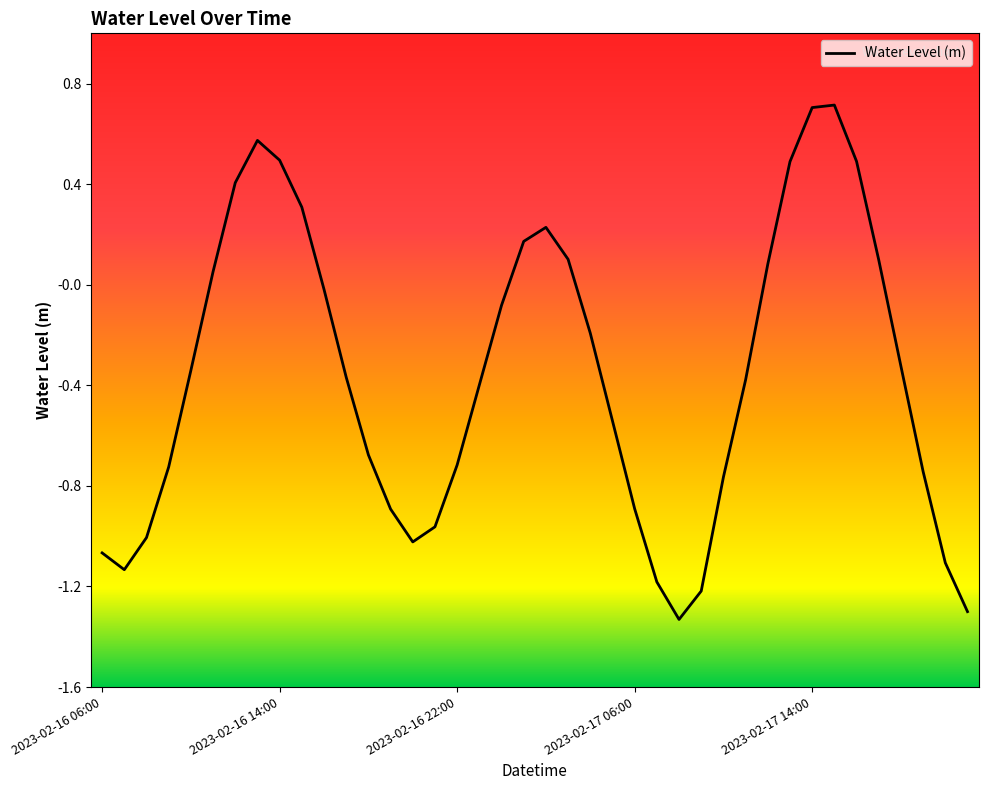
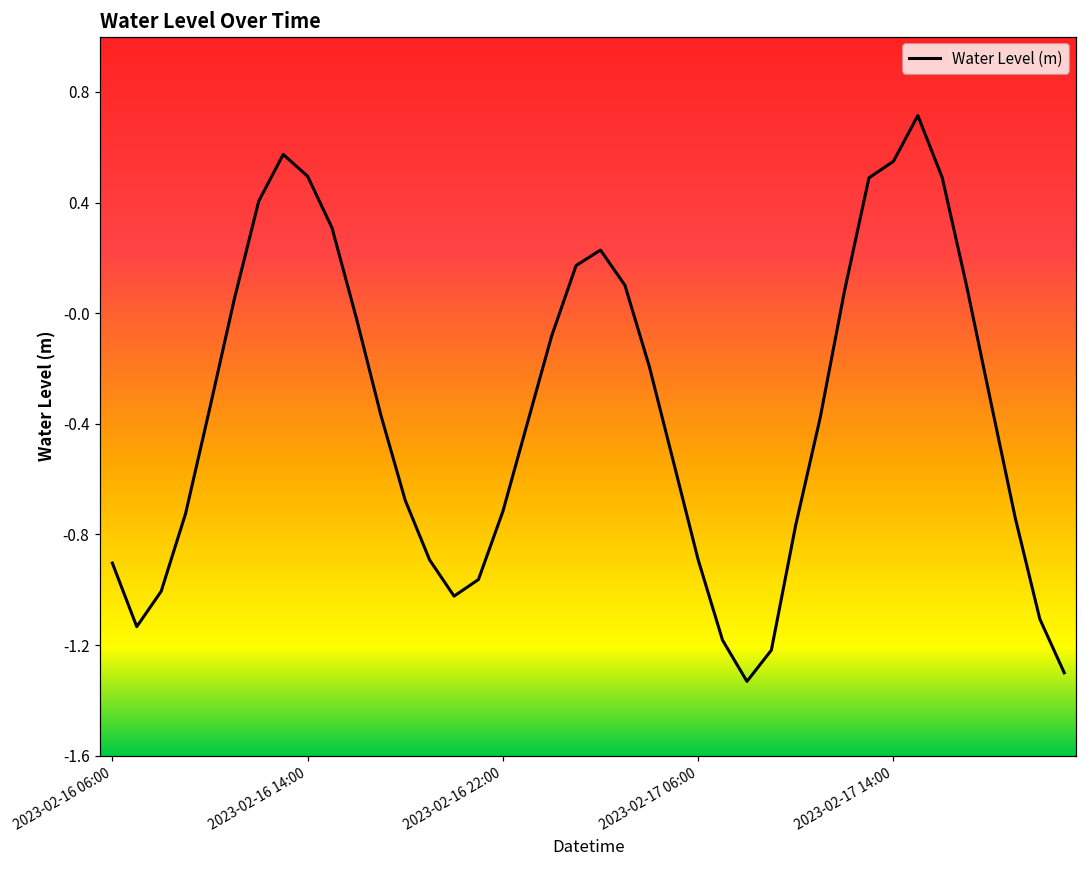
  {
-   "2023-02-16 06:00": -1.07,
+   "2023-02-16 06:00": -0.90,
    "2023-02-16 14:00": 0.50,
    "2023-02-16 22:00": -0.72,
    "2023-02-17 06:00": -0.89,
-   "2023-02-17 14:00": 0.70
+   "2023-02-17 14:00": 0.55
  }
